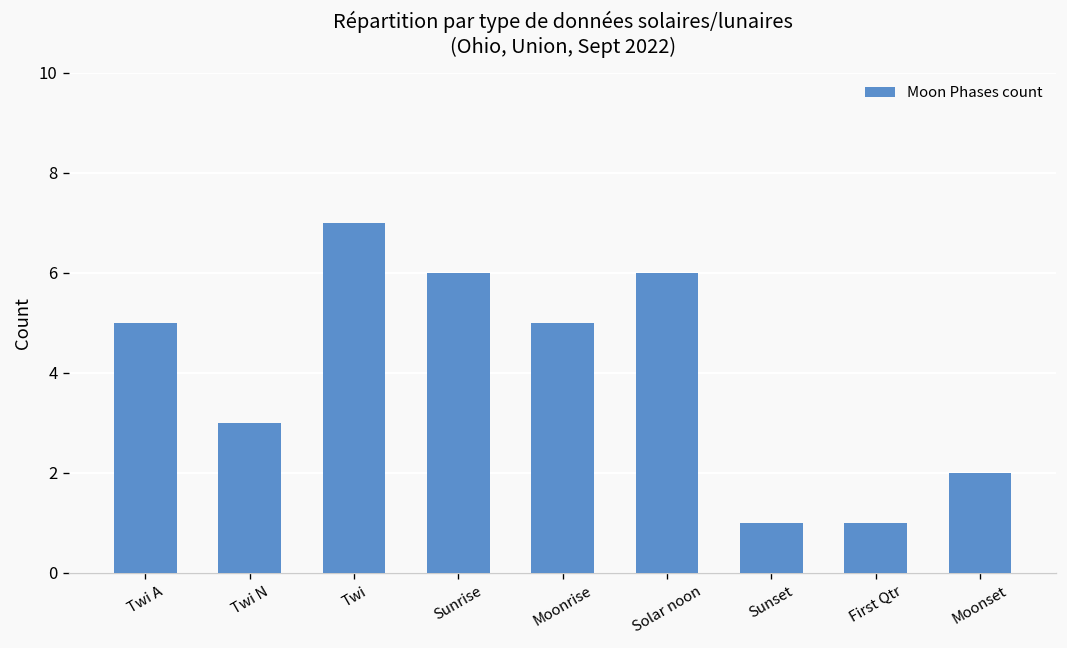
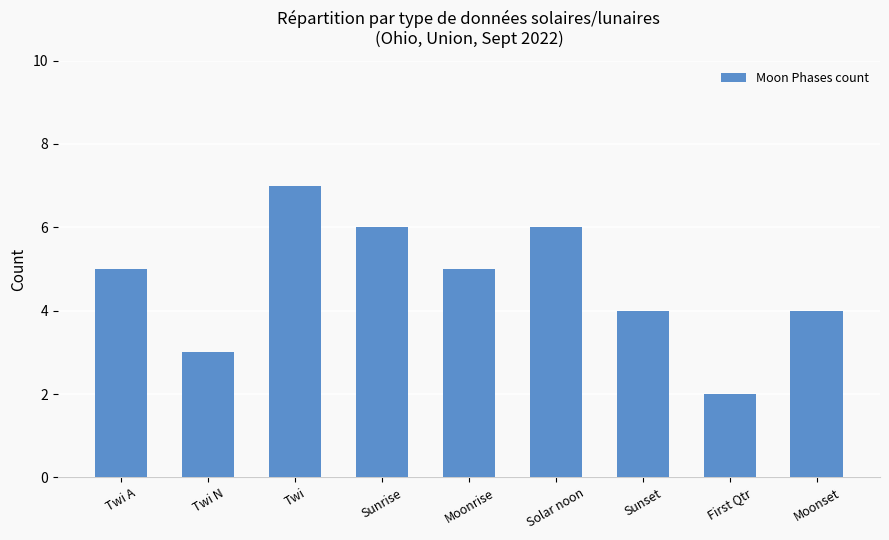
  {
    "Twi A": 5,
    "Twi N": 3,
    "Twi": 7,
    "Sunrise": 6,
    "Moonrise": 5,
    "Solar noon": 6,
-   "Sunset": 1,
-   "First Qtr": 1,
-   "Moonset": 2
+   "Sunset": 4,
+   "First Qtr": 2,
+   "Moonset": 4
  }
